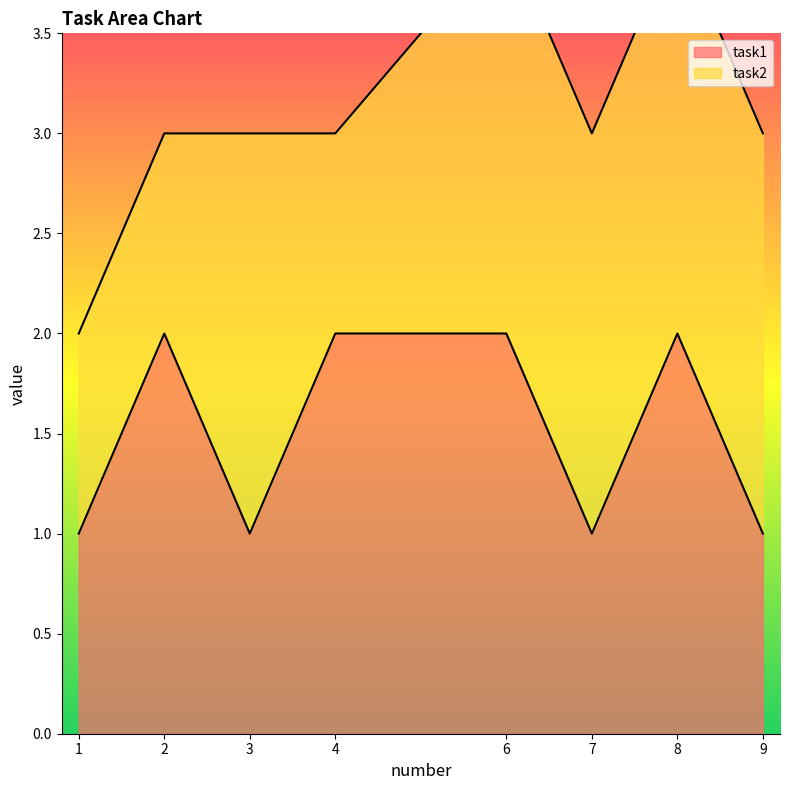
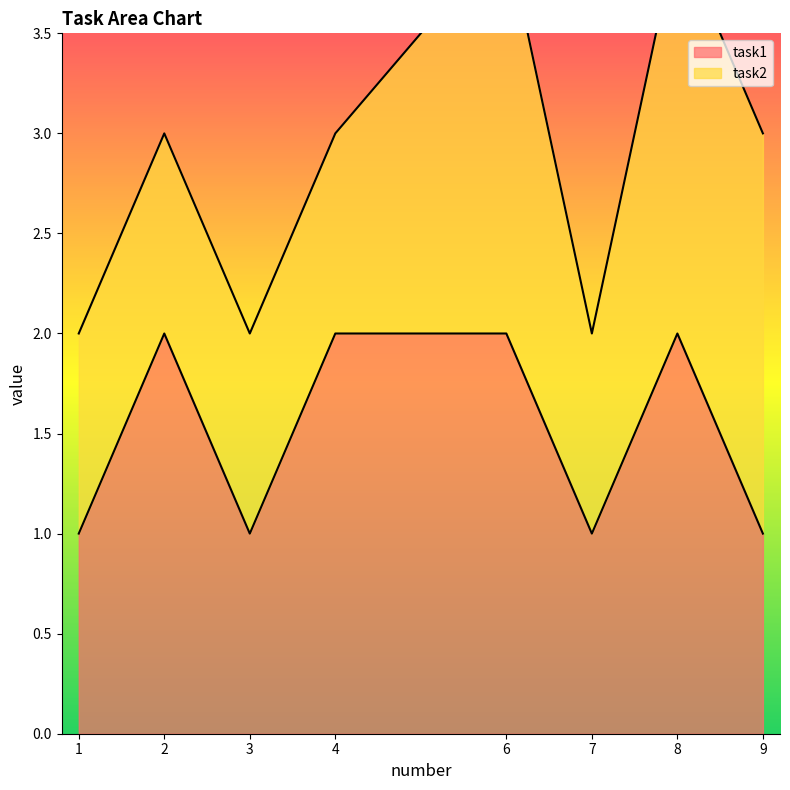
  {
    "task1": {
      "1": 1,
      "2": 2,
      "3": 1,
      "4": 2,
      "6": 2,
      "7": 1,
      "8": 2,
      "9": 1
    },
    "task2": {
      "1": 2,
      "2": 3,
-     "3": 2,
+     "3": 1,
      "4": 3,
-     "7": 2,
+     "7": 1,
      "9": 3
    }
  }
